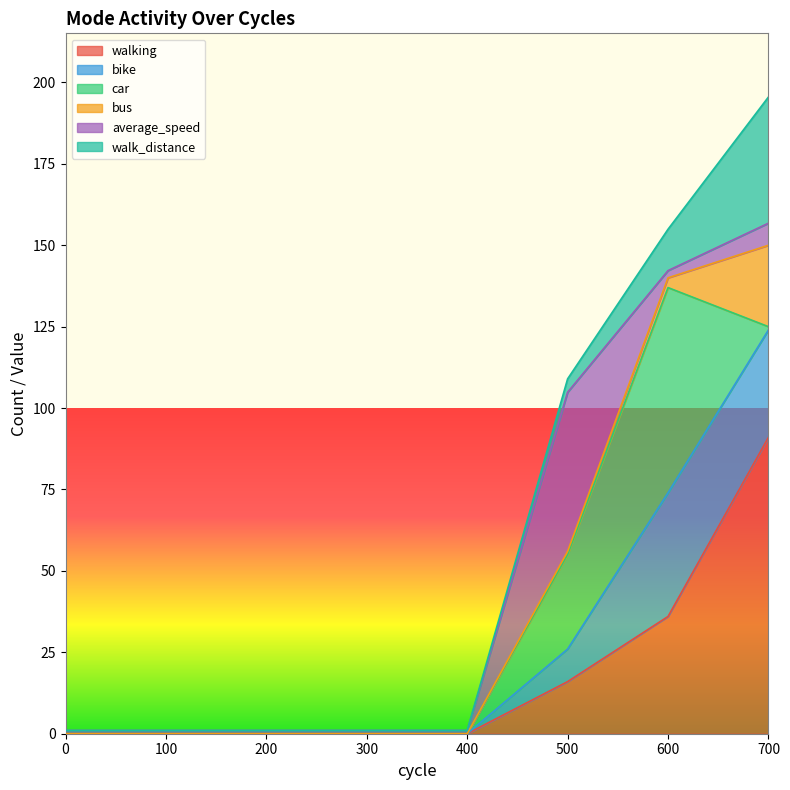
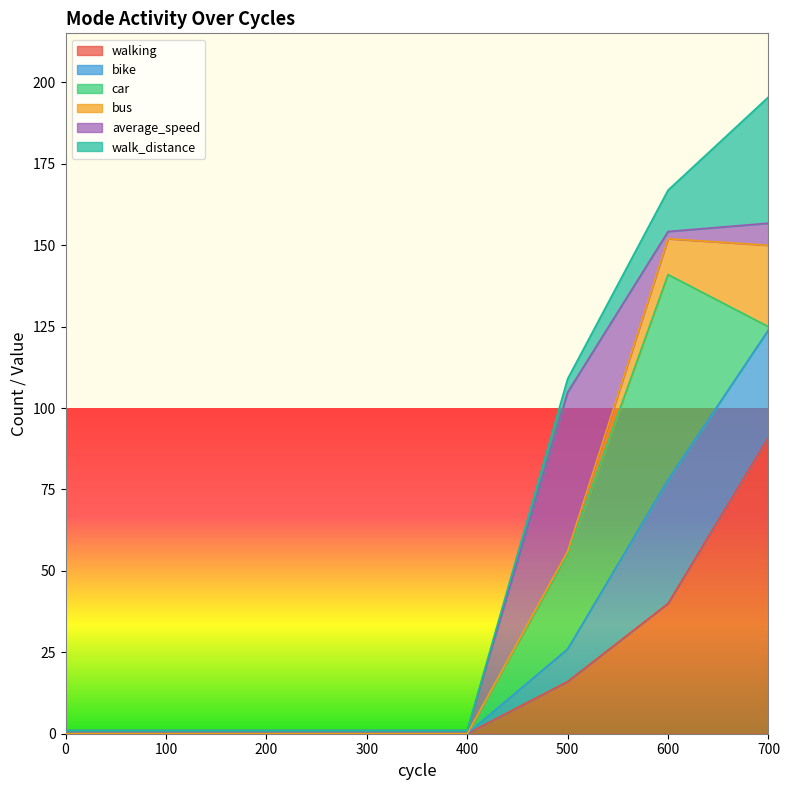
  {
    "walking": {
      "500": 16,
-     "600": 36,
+     "600": 40,
      "700": 91
    },
    "bike": {
      "500": 10,
      "600": 38,
      "700": 33
    },
    "bus": {
      "500": 1,
-     "600": 3,
+     "600": 11,
      "700": 25
    },
    "average_speed": {
      "500": 49,
      "600": 2,
      "700": 7
    }
  }
